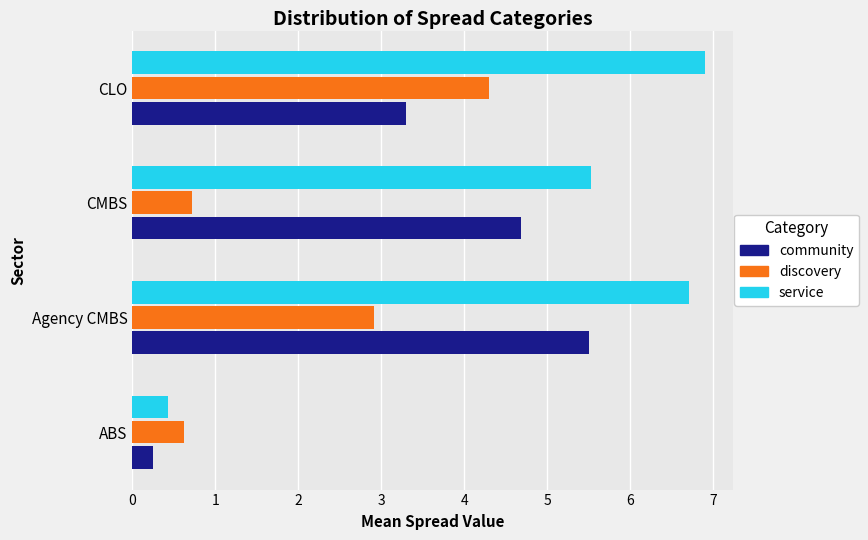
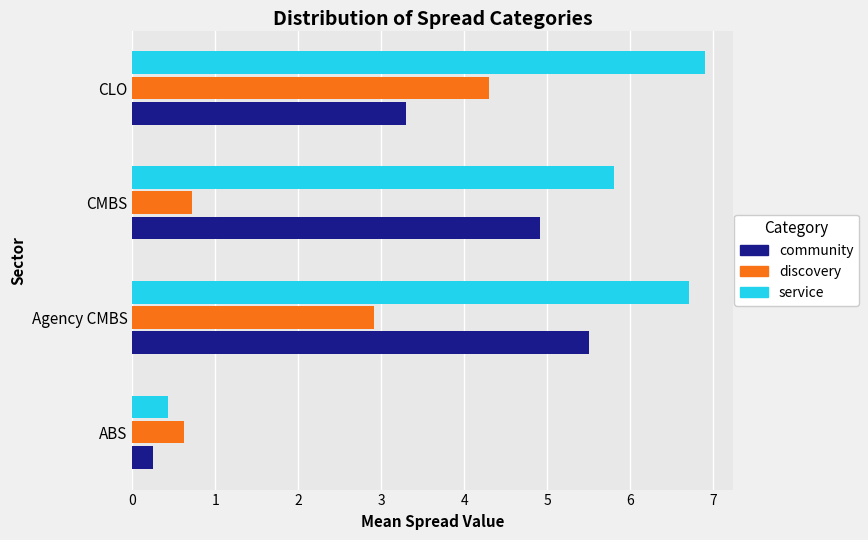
  {
    "community": {
      "CLO": 3.3,
-     "CMBS": 4.7,
+     "CMBS": 4.9,
      "Agency CMBS": 5.5,
      "ABS": 0.2
    },
    "discovery": {
      "CLO": 4.3,
      "CMBS": 0.7,
      "Agency CMBS": 2.9,
      "ABS": 0.6
    },
    "service": {
      "CLO": 6.9,
-     "CMBS": 5.5,
+     "CMBS": 5.8,
      "Agency CMBS": 6.7,
      "ABS": 0.4
    }
  }
